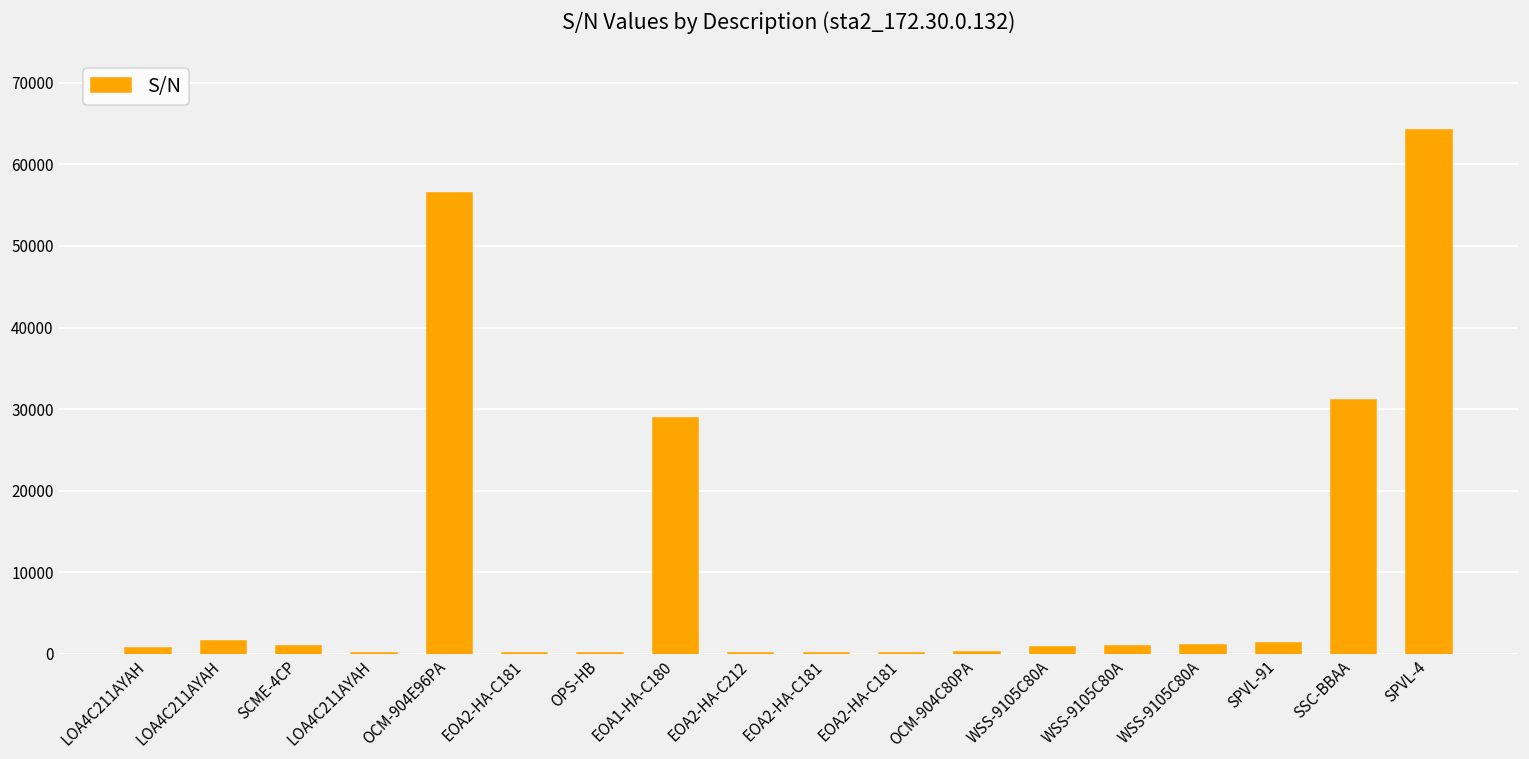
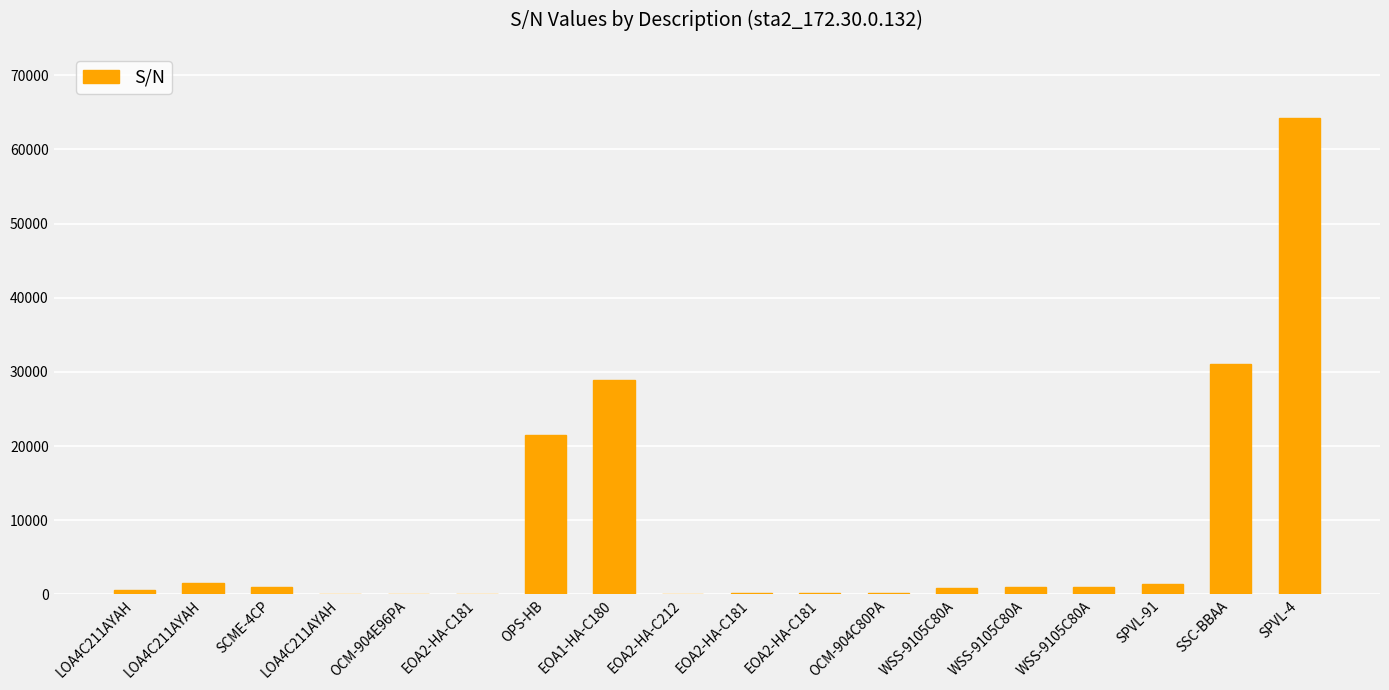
  {
    "SCME-4CP": 1000,
-   "OCM-904E96PA": 57000,
-   "OPS-HB": 0,
+   "OCM-904E96PA": 0,
+   "OPS-HB": 21000,
    "EOA1-HA-C180": 29000,
    "SPVL-91": 1000,
    "SSC-BBAA": 31000,
    "SPVL-4": 64000
  }
